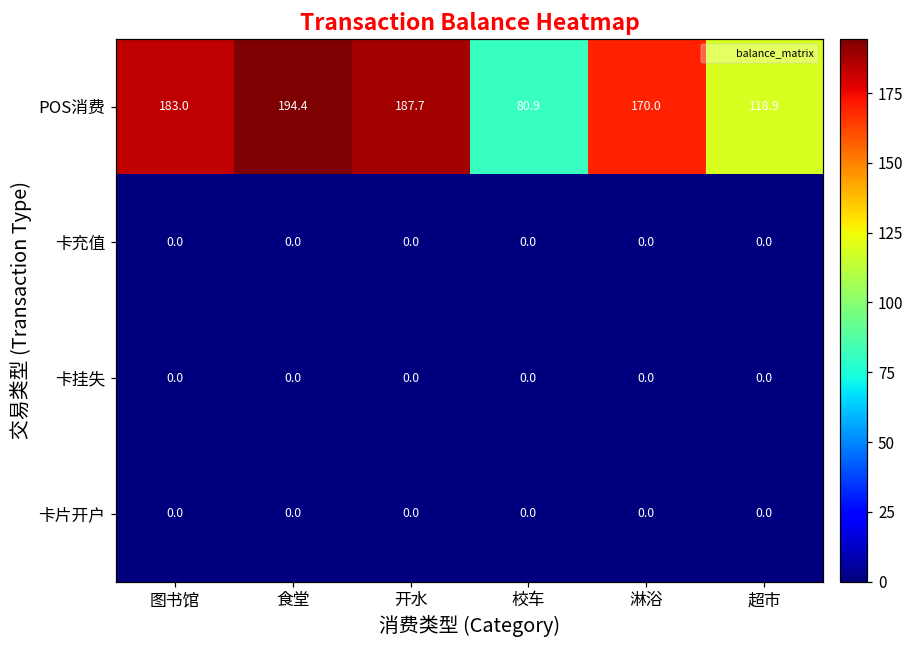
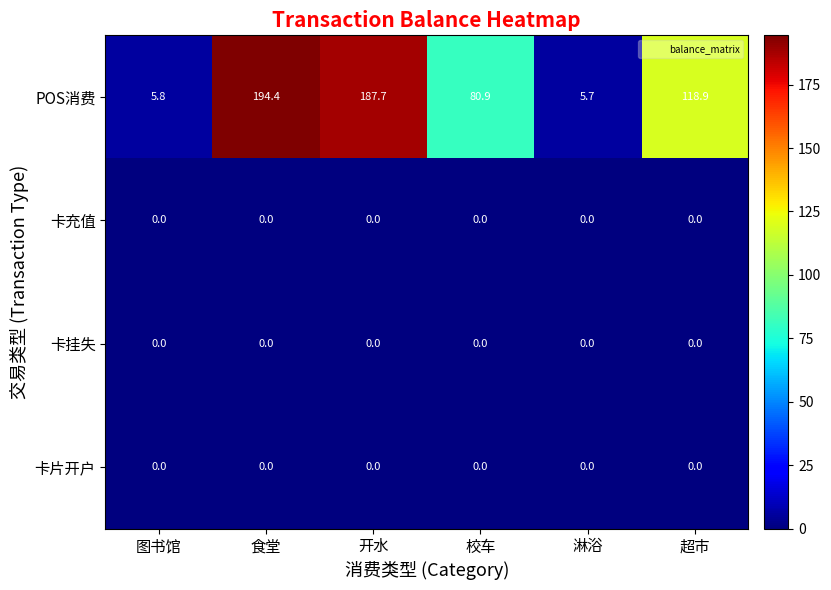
  {
    "POS消费": {
-     "图书馆": 183.0,
+     "图书馆": 5.8,
      "食堂": 194.4,
      "开水": 187.7,
      "校车": 80.9,
-     "淋浴": 170.0,
+     "淋浴": 5.7,
      "超市": 118.9
    },
    "卡充值": {
      "图书馆": 0.0,
      "食堂": 0.0,
      "开水": 0.0,
      "校车": 0.0,
      "淋浴": 0.0,
      "超市": 0.0
    },
    "卡挂失": {
      "图书馆": 0.0,
      "食堂": 0.0,
      "开水": 0.0,
      "校车": 0.0,
      "淋浴": 0.0,
      "超市": 0.0
    },
    "卡片开户": {
      "图书馆": 0.0,
      "食堂": 0.0,
      "开水": 0.0,
      "校车": 0.0,
      "淋浴": 0.0,
      "超市": 0.0
    }
  }
